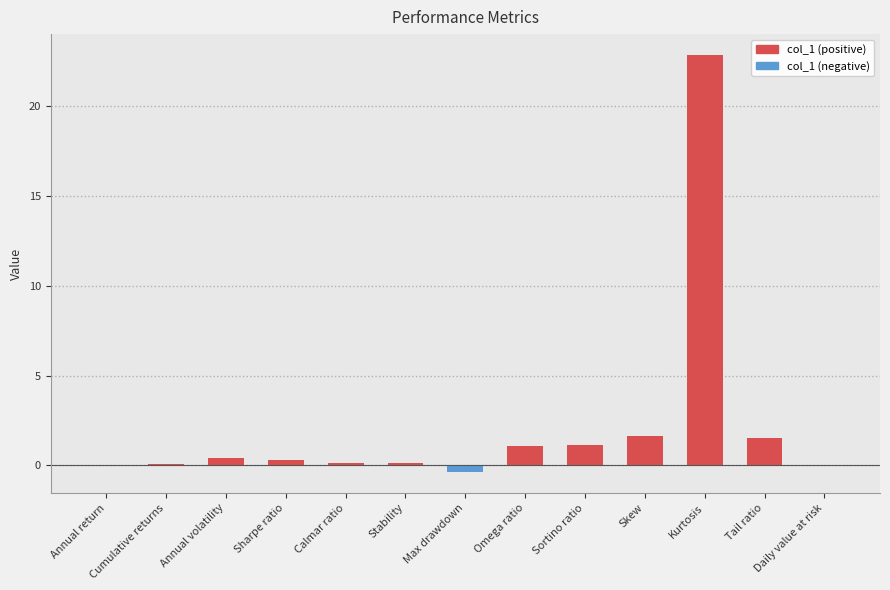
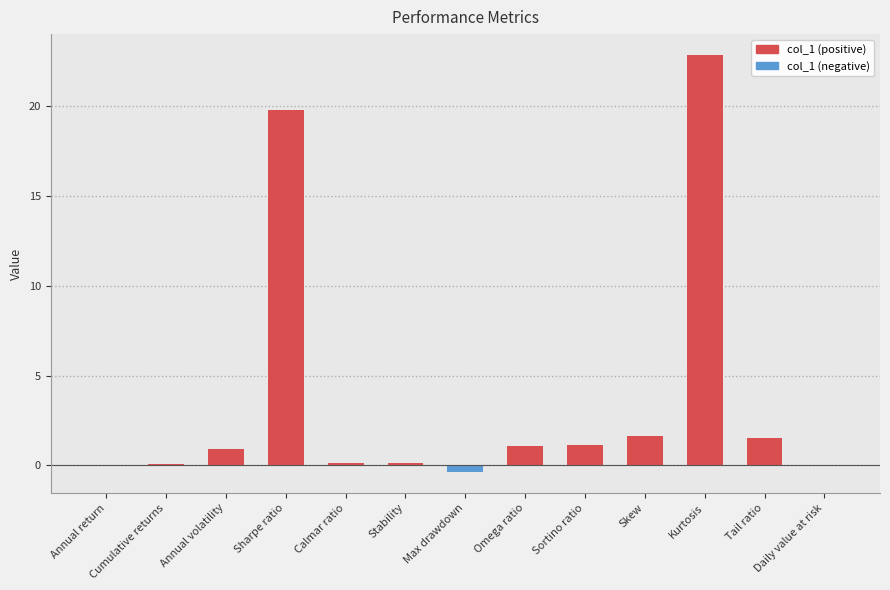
  {
    "col_1 (positive)": {
-     "Annual volatility": 0.4,
-     "Sharpe ratio": 0.3,
+     "Annual volatility": 0.9,
+     "Sharpe ratio": 19.8,
      "Max drawdown": 0.0,
      "Omega ratio": 1.1,
      "Sortino ratio": 1.1,
      "Skew": 1.6,
      "Kurtosis": 22.9,
      "Tail ratio": 1.5,
      "Daily value at risk": 0.0
    },
    "col_1 (negative)": {
      "Annual return": 0.0,
      "Cumulative returns": 0.0,
      "Annual volatility": 0.0,
      "Sharpe ratio": 0.0,
      "Calmar ratio": 0.0,
      "Stability": 0.0,
      "Max drawdown": -0.4,
      "Omega ratio": 0.0,
      "Sortino ratio": 0.0,
      "Skew": 0.0,
      "Kurtosis": 0.0,
      "Tail ratio": 0.0
    }
  }
